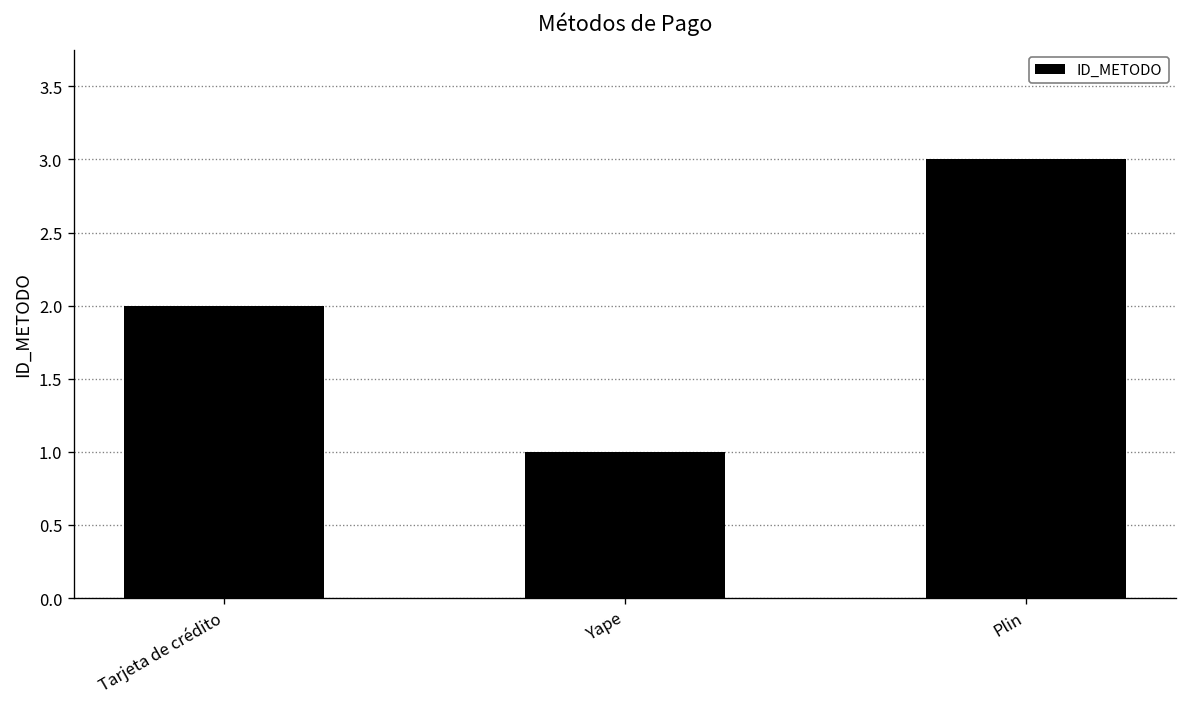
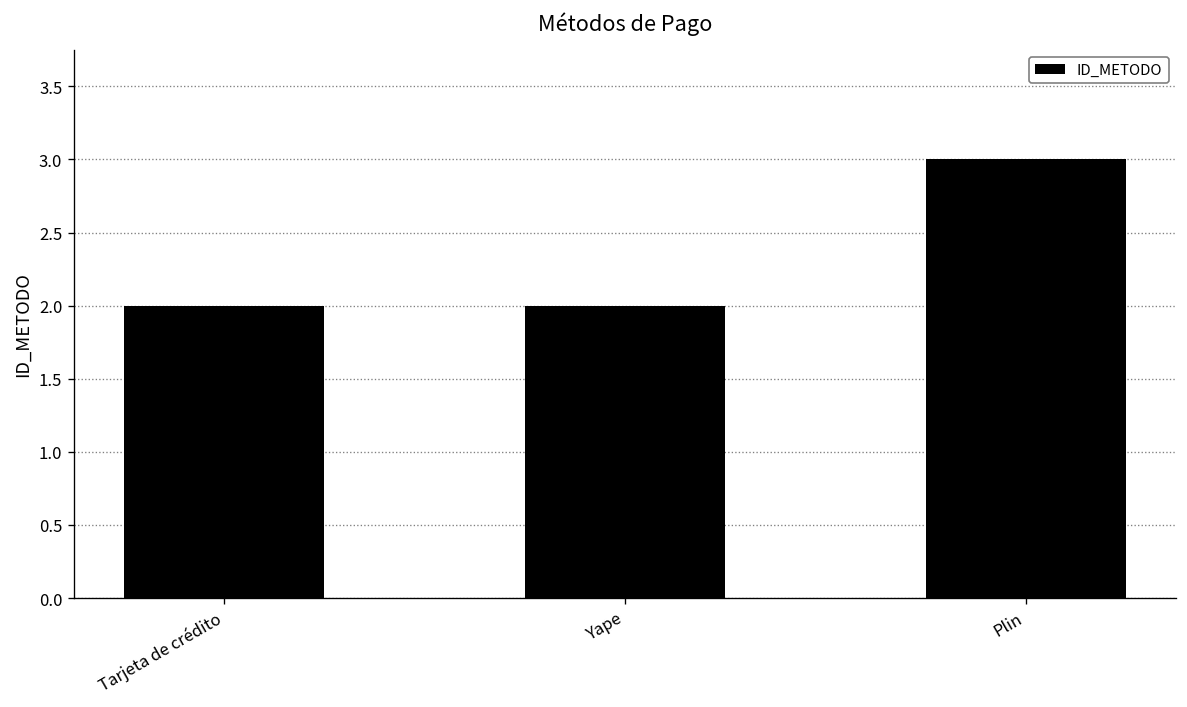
  {
    "Tarjeta de crédito": 2,
-   "Yape": 1,
+   "Yape": 2,
    "Plin": 3
  }
